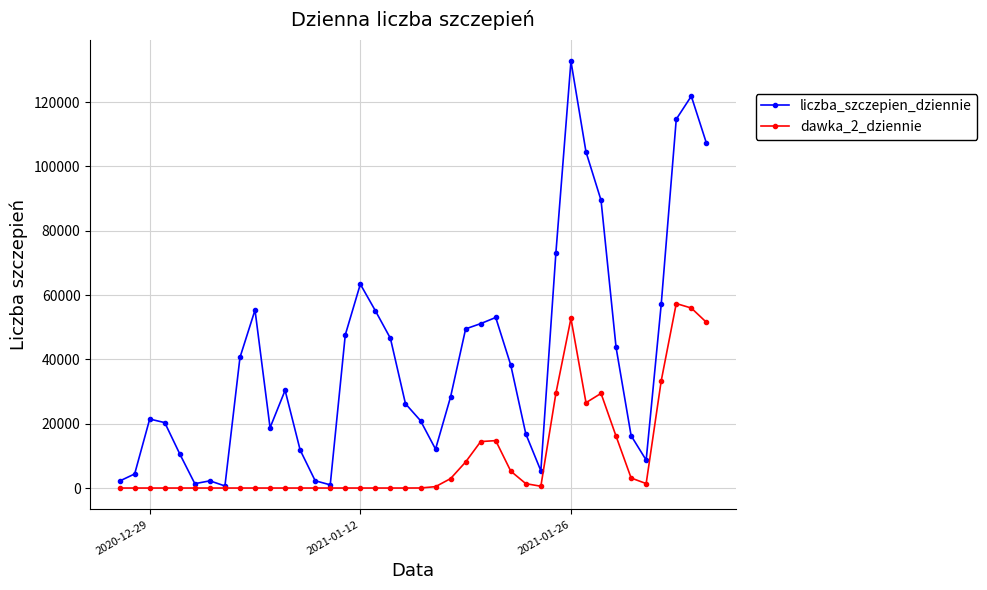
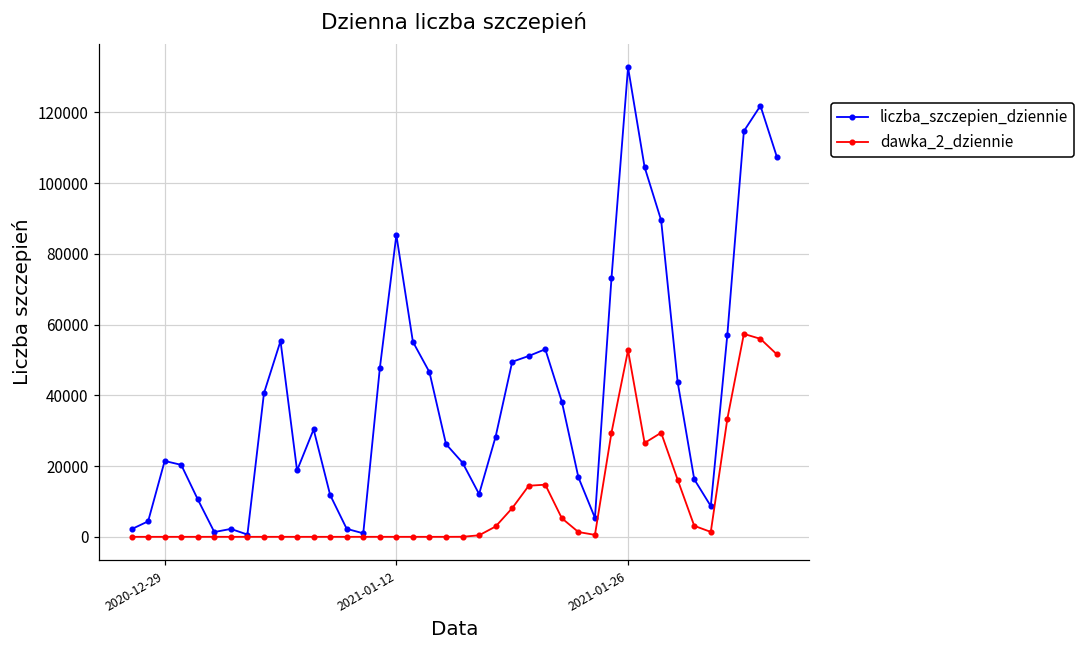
  {
    "liczba_szczepien_dziennie": {
      "2020-12-29": 21000,
-     "2021-01-12": 63000,
+     "2021-01-12": 85000,
      "2021-01-26": 133000
    },
    "dawka_2_dziennie": {
      "2020-12-29": 0,
      "2021-01-12": 0,
      "2021-01-26": 53000
    }
  }
